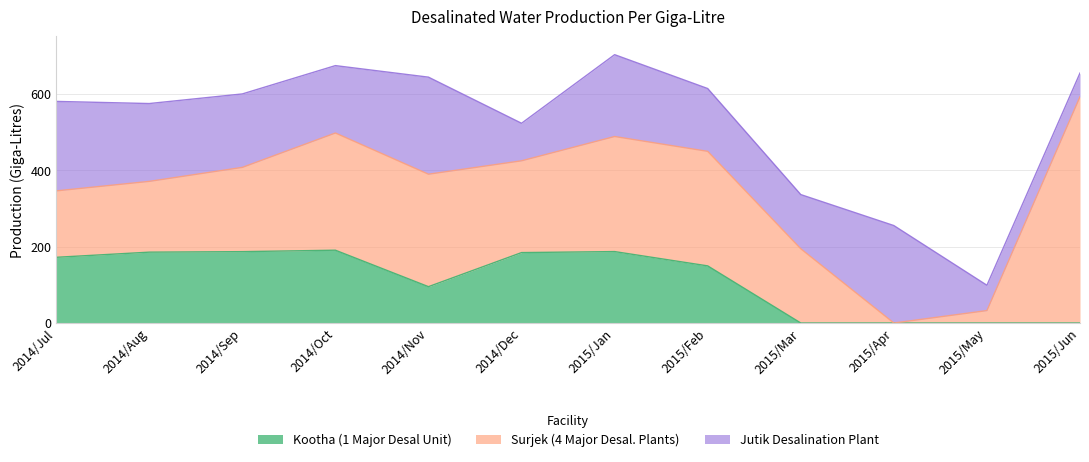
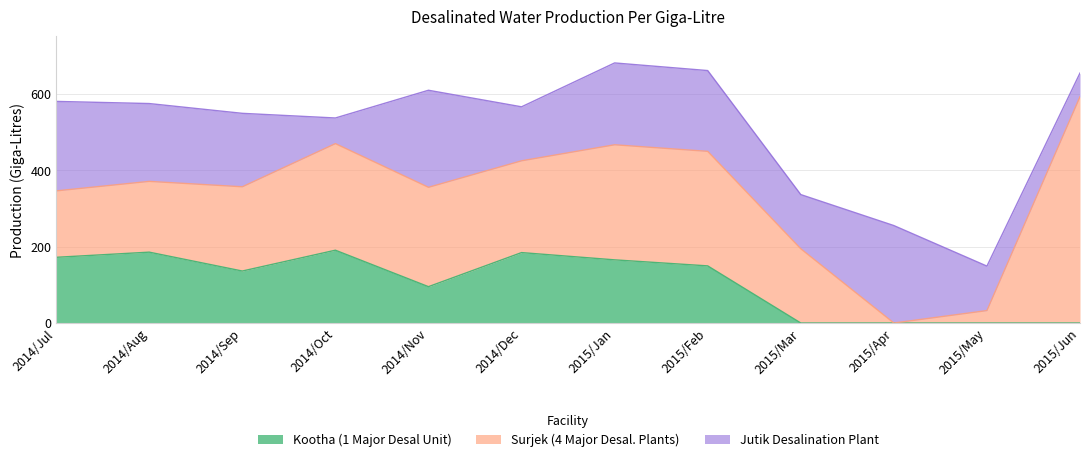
  {
    "Kootha (1 Major Desal Unit)": {
      "2014/Jul": 170,
      "2014/Aug": 190,
-     "2014/Sep": 190,
+     "2014/Sep": 140,
      "2014/Oct": 190,
      "2014/Nov": 100,
      "2014/Dec": 180,
-     "2015/Jan": 190,
+     "2015/Jan": 170,
      "2015/Feb": 150,
      "2015/Mar": 0,
      "2015/May": 0,
      "2015/Jun": 0
    },
    "Surjek (4 Major Desal. Plants)": {
      "2014/Jul": 170,
      "2014/Aug": 190,
      "2014/Sep": 220,
-     "2014/Oct": 310,
-     "2014/Nov": 290,
+     "2014/Oct": 280,
+     "2014/Nov": 260,
      "2014/Dec": 240,
      "2015/Jan": 300,
      "2015/Feb": 300,
      "2015/Mar": 190,
      "2015/May": 30,
      "2015/Jun": 590
    },
    "Jutik Desalination Plant": {
      "2014/Jul": 230,
      "2014/Aug": 200,
      "2014/Sep": 190,
-     "2014/Oct": 180,
+     "2014/Oct": 70,
      "2014/Nov": 250,
-     "2014/Dec": 100,
+     "2014/Dec": 140,
      "2015/Jan": 210,
-     "2015/Feb": 160,
+     "2015/Feb": 210,
      "2015/Mar": 140,
      "2015/Apr": 260,
-     "2015/May": 70,
+     "2015/May": 120,
      "2015/Jun": 60
    }
  }
